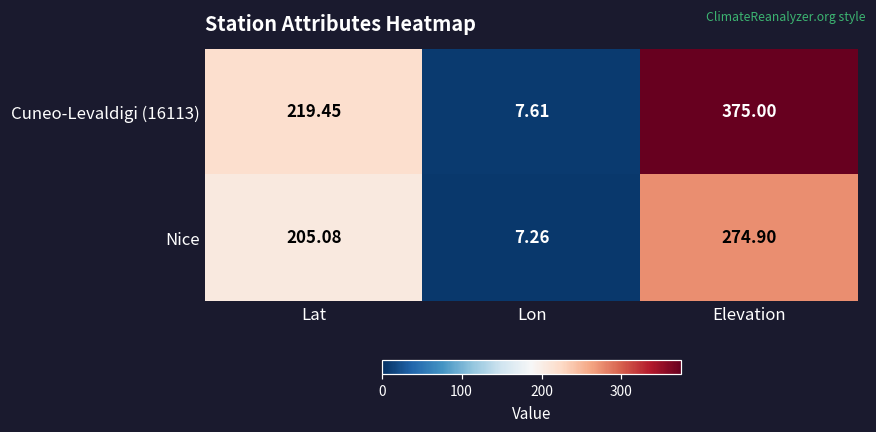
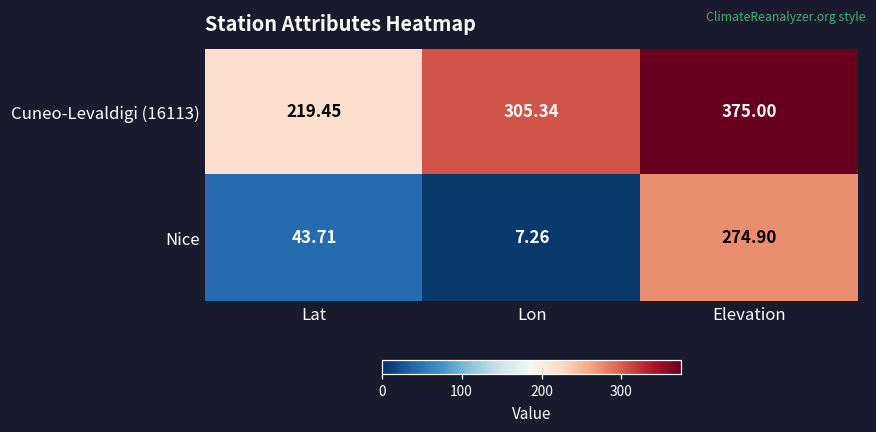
  {
    "Cuneo-Levaldigi (16113)": {
      "Lat": 219.45,
-     "Lon": 7.61,
+     "Lon": 305.34,
      "Elevation": 375.00
    },
    "Nice": {
-     "Lat": 205.08,
+     "Lat": 43.71,
      "Lon": 7.26,
      "Elevation": 274.90
    }
  }
